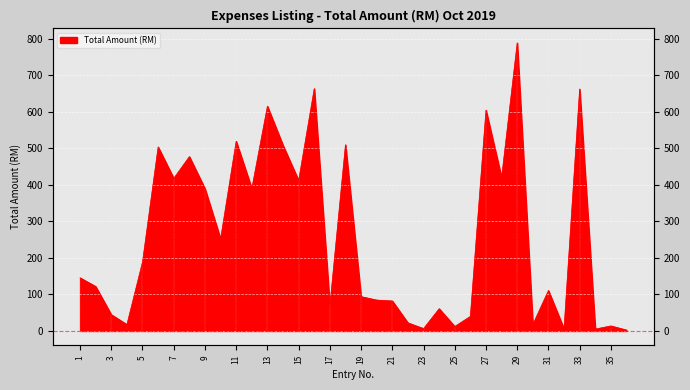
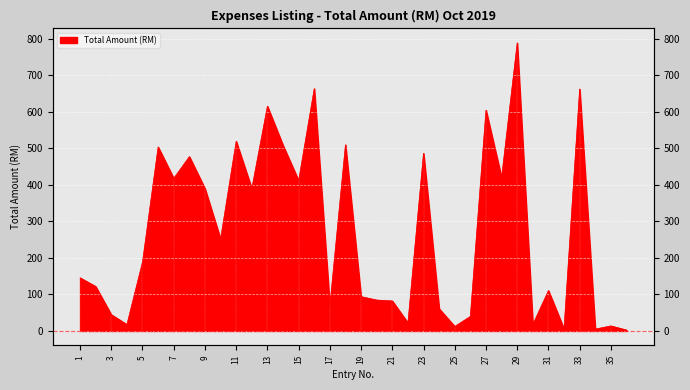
  {
    "1": 150,
    "3": 40,
    "5": 190,
    "7": 420,
    "9": 390,
    "11": 520,
    "13": 620,
    "15": 410,
    "17": 70,
    "19": 90,
    "21": 80,
-   "23": 10,
+   "23": 490,
    "25": 10,
    "27": 600,
    "29": 790,
    "31": 110,
    "33": 660,
    "35": 10
  }
